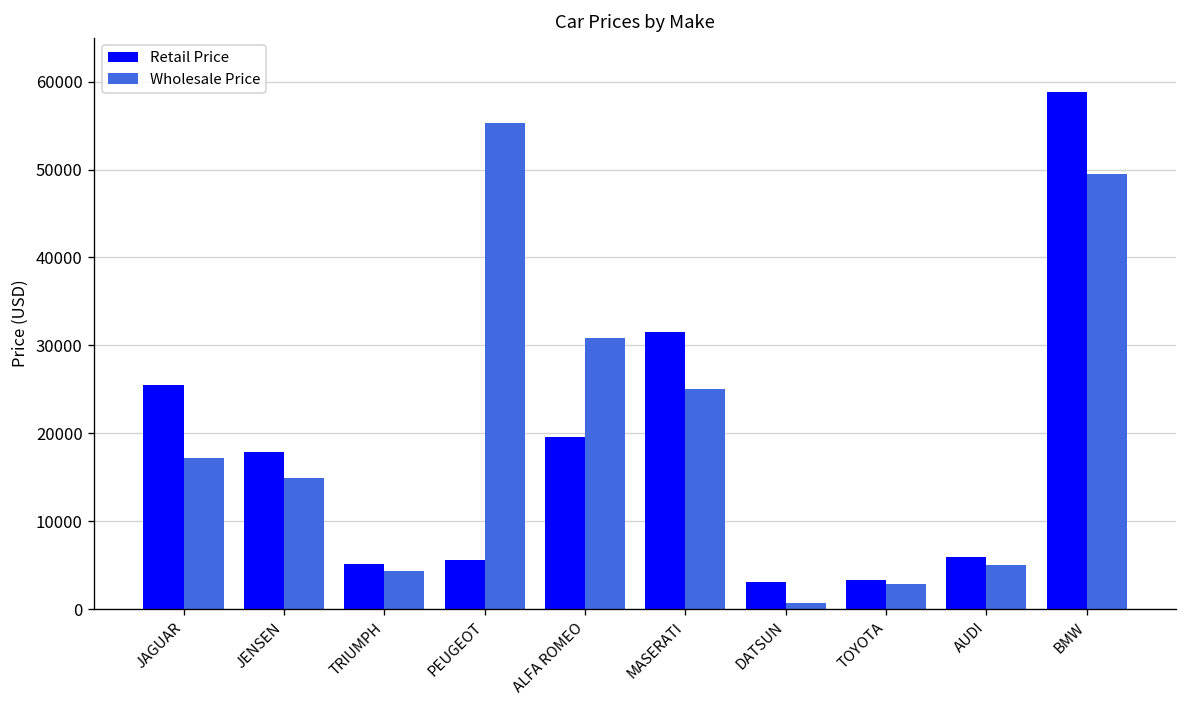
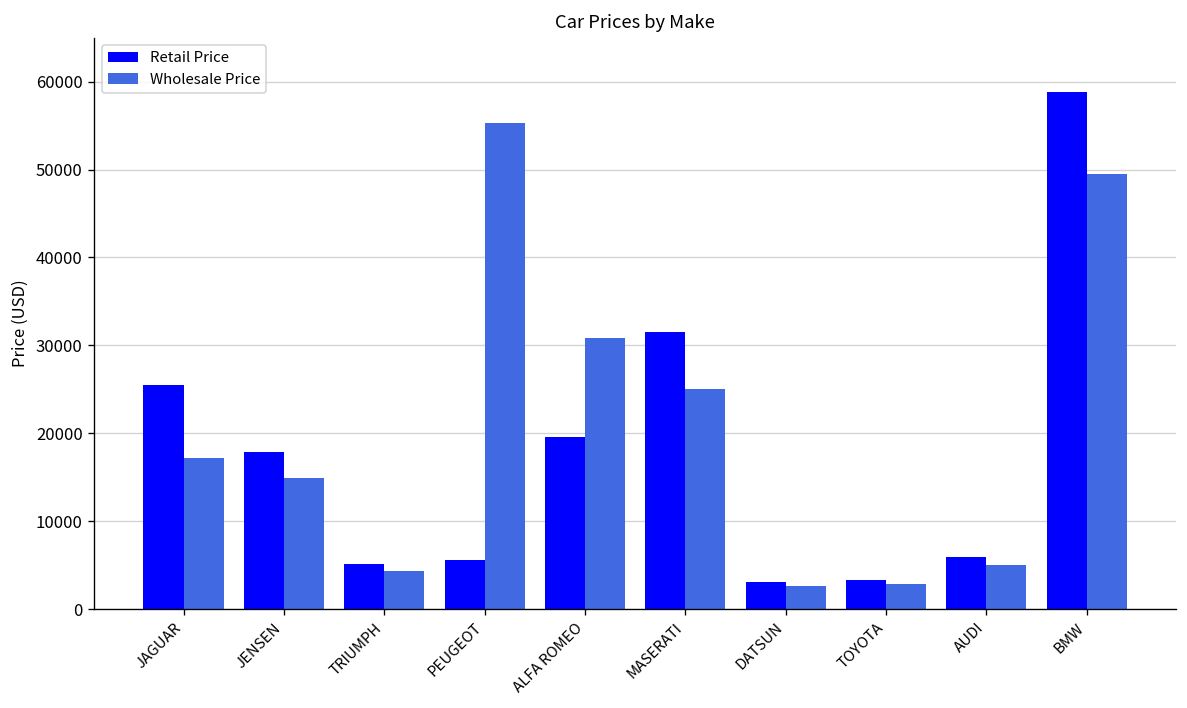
  {
    "Retail Price": {
      "JAGUAR": 26000,
      "JENSEN": 18000,
      "TRIUMPH": 5000,
      "PEUGEOT": 6000,
      "ALFA ROMEO": 20000,
      "MASERATI": 32000,
      "DATSUN": 3000,
      "TOYOTA": 3000,
      "AUDI": 6000,
      "BMW": 59000
    },
    "Wholesale Price": {
      "JAGUAR": 17000,
      "JENSEN": 15000,
      "TRIUMPH": 4000,
      "PEUGEOT": 55000,
      "ALFA ROMEO": 31000,
      "MASERATI": 25000,
-     "DATSUN": 1000,
+     "DATSUN": 3000,
      "TOYOTA": 3000,
      "AUDI": 5000,
      "BMW": 50000
    }
  }
